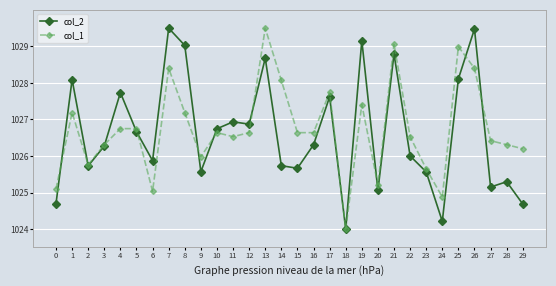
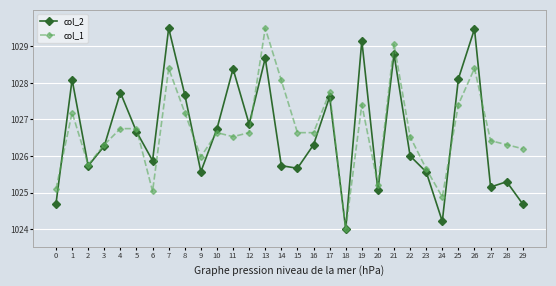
  {
    "col_2": {
      "0": 1024.7,
      "1": 1028.1,
      "4": 1027.7,
      "5": 1026.7,
      "6": 1025.9,
      "7": 1029.5,
-     "8": 1029.0,
+     "8": 1027.7,
      "9": 1025.6,
      "10": 1026.7,
-     "11": 1026.9,
+     "11": 1028.4,
      "12": 1026.9,
      "13": 1028.7,
      "14": 1025.7,
      "15": 1025.7,
      "16": 1026.3,
      "17": 1027.6,
      "19": 1029.2,
      "20": 1025.1,
      "21": 1028.8,
      "22": 1026.0,
      "23": 1025.6,
      "24": 1024.2,
      "25": 1028.1,
      "26": 1029.5,
      "27": 1025.2,
      "28": 1025.3,
      "29": 1024.7
    },
    "col_1": {
      "0": 1025.1,
      "1": 1027.2,
      "4": 1026.8,
      "5": 1026.8,
      "6": 1025.0,
      "7": 1028.4,
      "8": 1027.2,
      "9": 1026.0,
      "10": 1026.6,
      "11": 1026.5,
      "12": 1026.6,
      "13": 1029.5,
      "14": 1028.1,
      "15": 1026.6,
      "16": 1026.6,
      "17": 1027.7,
      "19": 1027.4,
      "20": 1025.2,
      "21": 1029.1,
      "22": 1026.5,
      "23": 1025.7,
      "24": 1024.9,
-     "25": 1029.0,
+     "25": 1027.4,
      "26": 1028.4,
      "27": 1026.4,
      "28": 1026.3,
      "29": 1026.2
    }
  }
